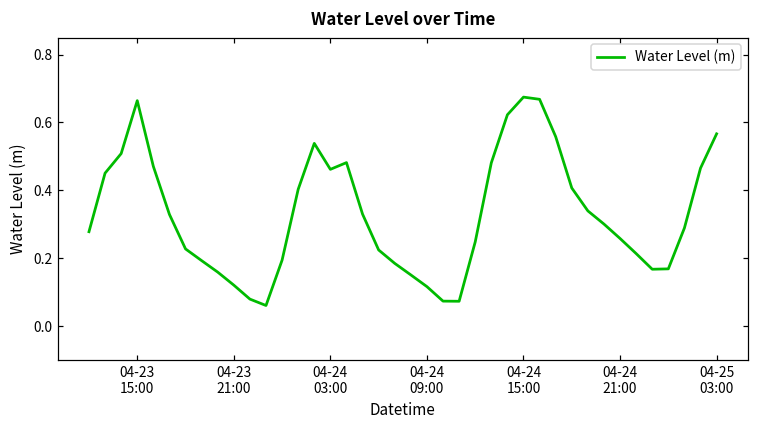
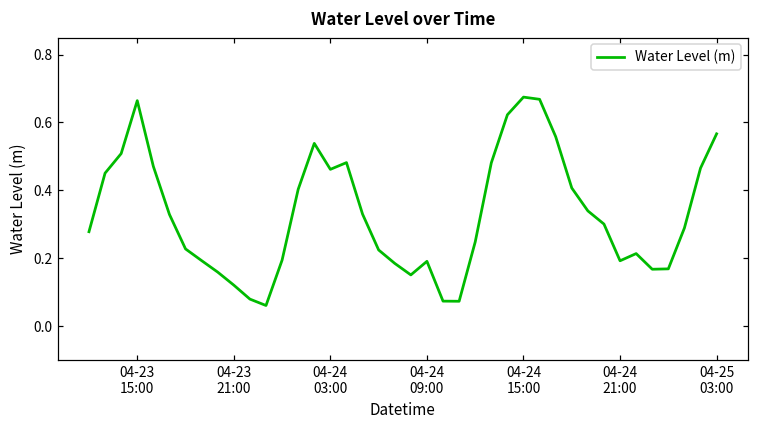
  {
    "04-23 15:00": 0.66,
    "04-23 21:00": 0.12,
    "04-24 03:00": 0.46,
-   "04-24 09:00": 0.12,
+   "04-24 09:00": 0.19,
    "04-24 15:00": 0.67,
-   "04-24 21:00": 0.26,
+   "04-24 21:00": 0.19,
    "04-25 03:00": 0.57
  }
